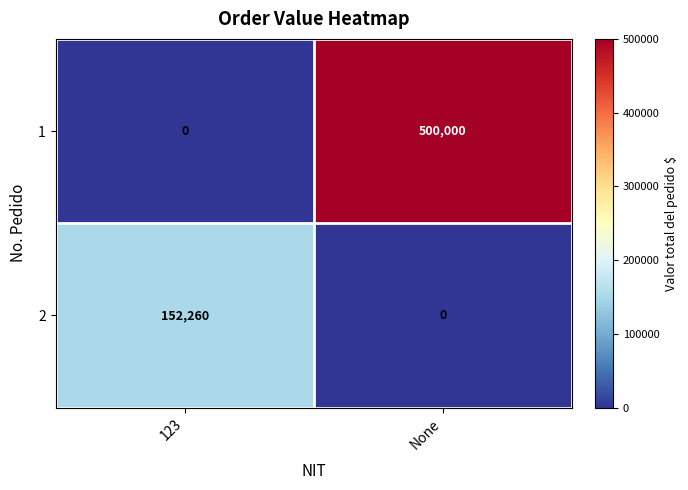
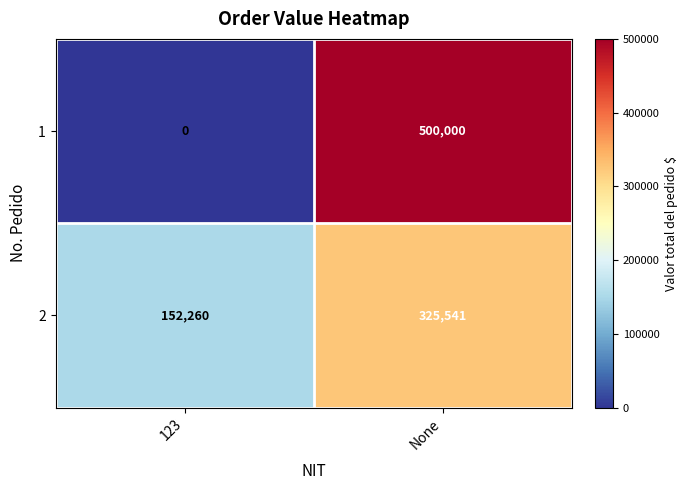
  {
    "1": {
      "123": "0",
      "None": "500,000"
    },
    "2": {
      "123": "152,260",
-     "None": "0"
+     "None": "325,541"
    }
  }
